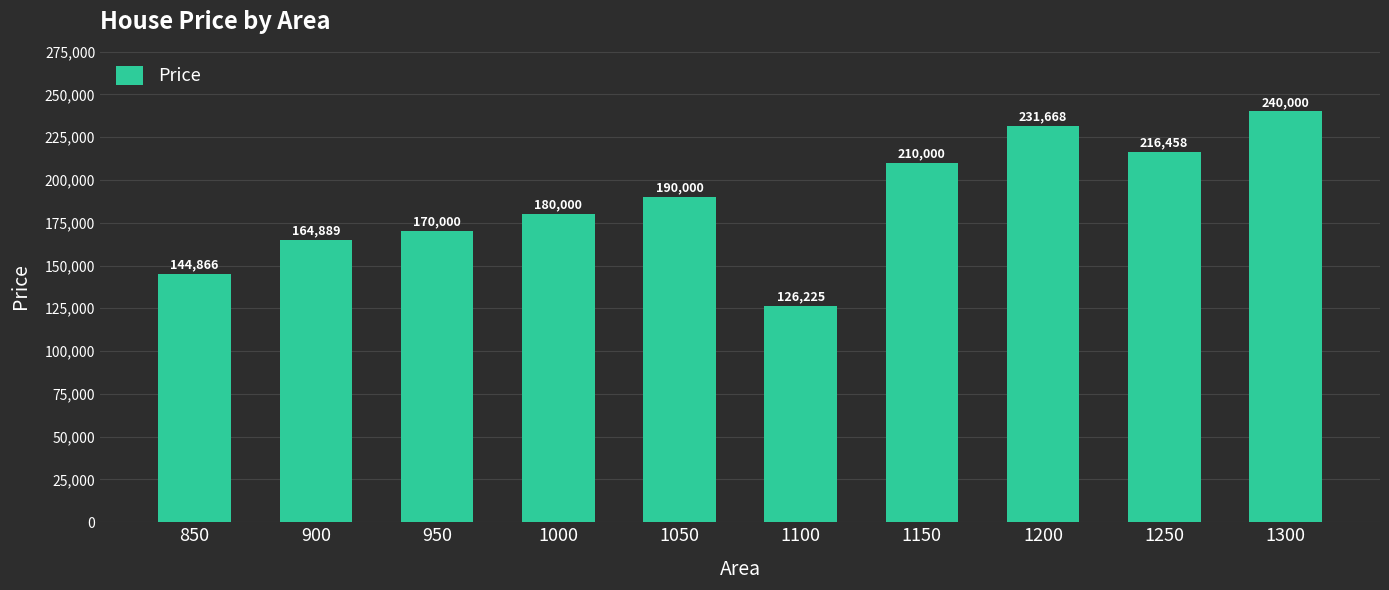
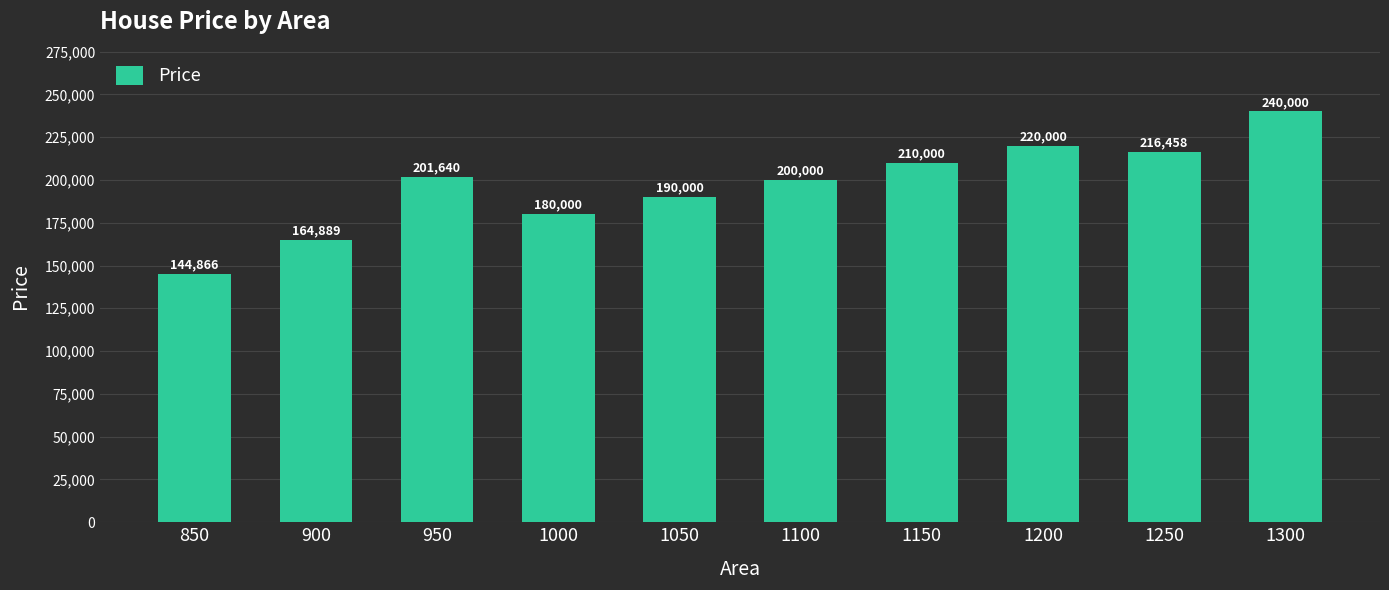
  {
    "850": "144,866",
    "900": "164,889",
-   "950": "170,000",
+   "950": "201,640",
    "1000": "180,000",
    "1050": "190,000",
-   "1100": "126,225",
+   "1100": "200,000",
    "1150": "210,000",
-   "1200": "231,668",
+   "1200": "220,000",
    "1250": "216,458",
    "1300": "240,000"
  }
